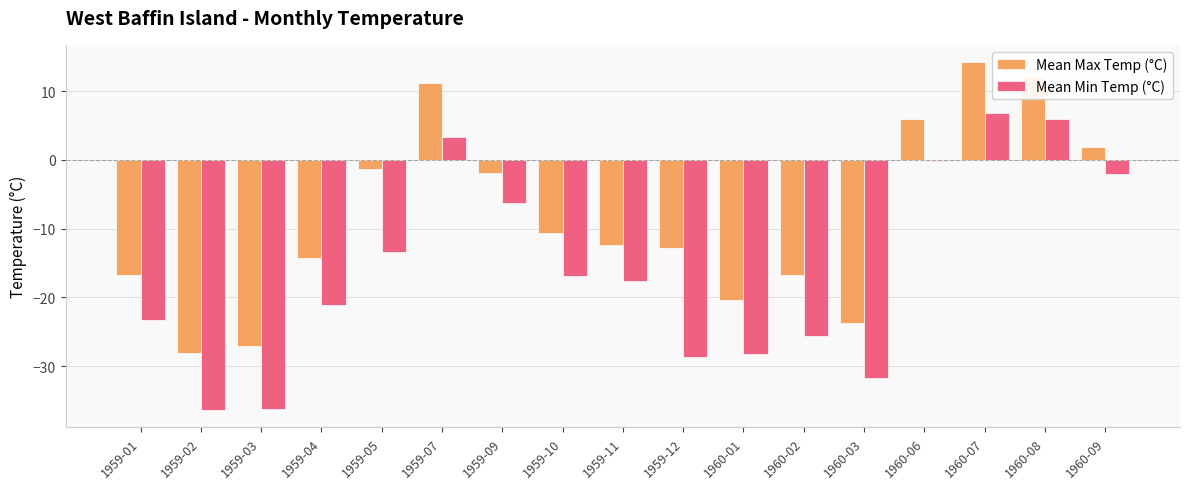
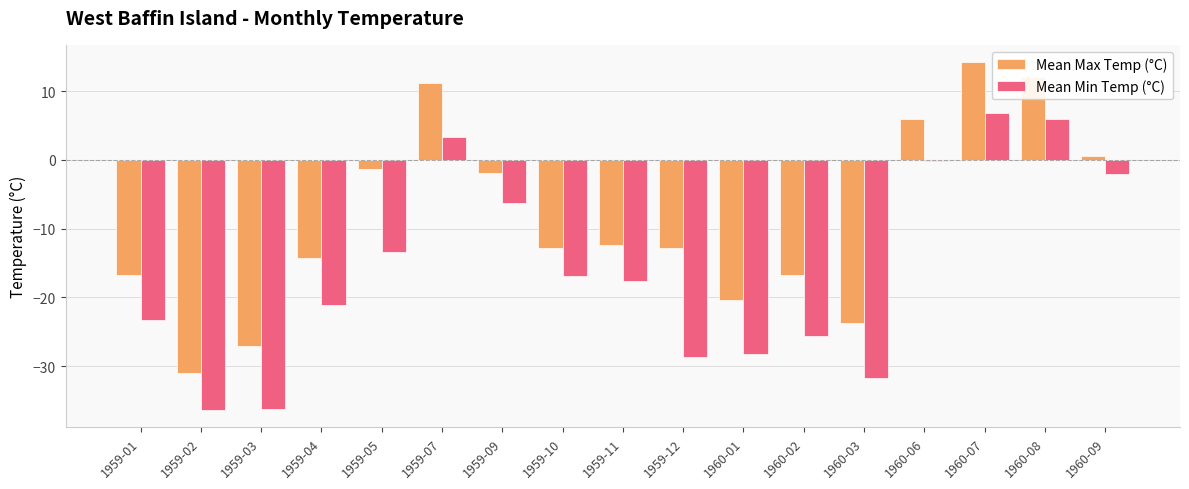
  {
    "Mean Max Temp (°C)": {
      "1959-01": -17,
-     "1959-02": -28,
+     "1959-02": -31,
      "1959-03": -27,
      "1959-04": -14,
      "1959-05": -1,
      "1959-07": 11,
      "1959-09": -2,
-     "1959-10": -11,
+     "1959-10": -13,
      "1959-11": -12,
      "1959-12": -13,
      "1960-01": -20,
      "1960-02": -17,
      "1960-03": -24,
      "1960-06": 6,
      "1960-07": 14,
-     "1960-09": 2
+     "1960-09": 1
    },
    "Mean Min Temp (°C)": {
      "1959-01": -23,
      "1959-02": -36,
      "1959-03": -36,
      "1959-04": -21,
      "1959-05": -13,
      "1959-07": 3,
      "1959-09": -6,
      "1959-10": -17,
      "1959-11": -18,
      "1959-12": -29,
      "1960-01": -28,
      "1960-02": -26,
      "1960-03": -32,
      "1960-07": 7,
      "1960-08": 6,
      "1960-09": -2
    }
  }
